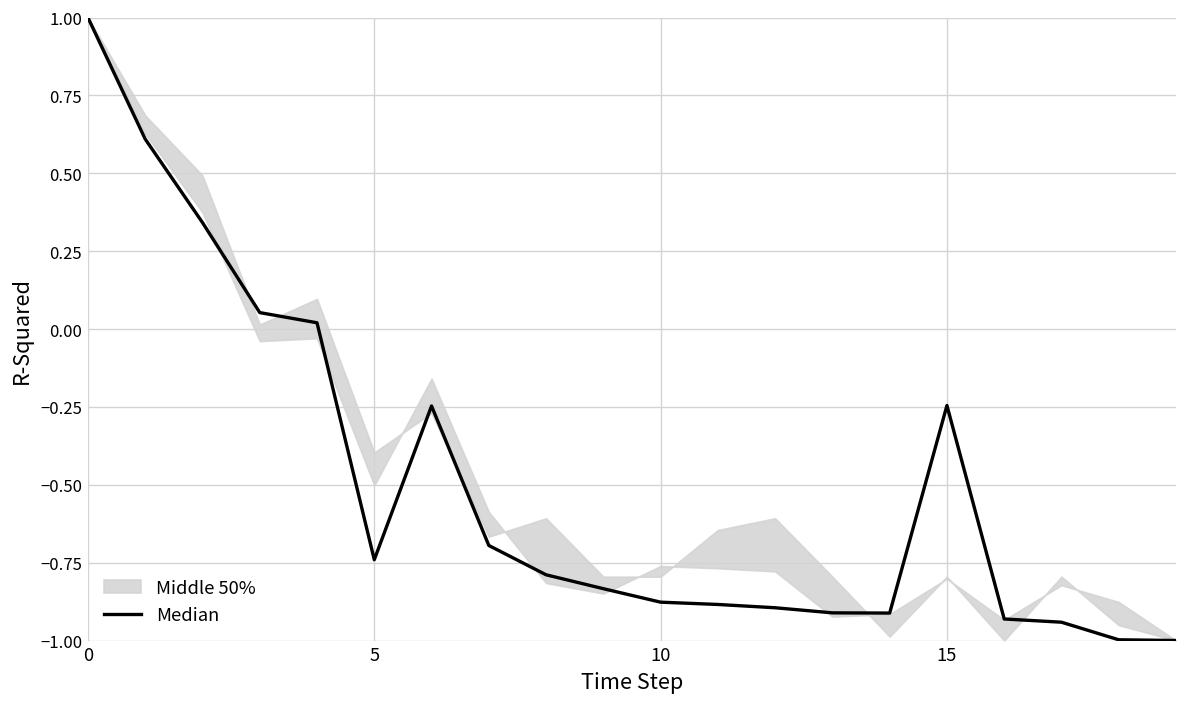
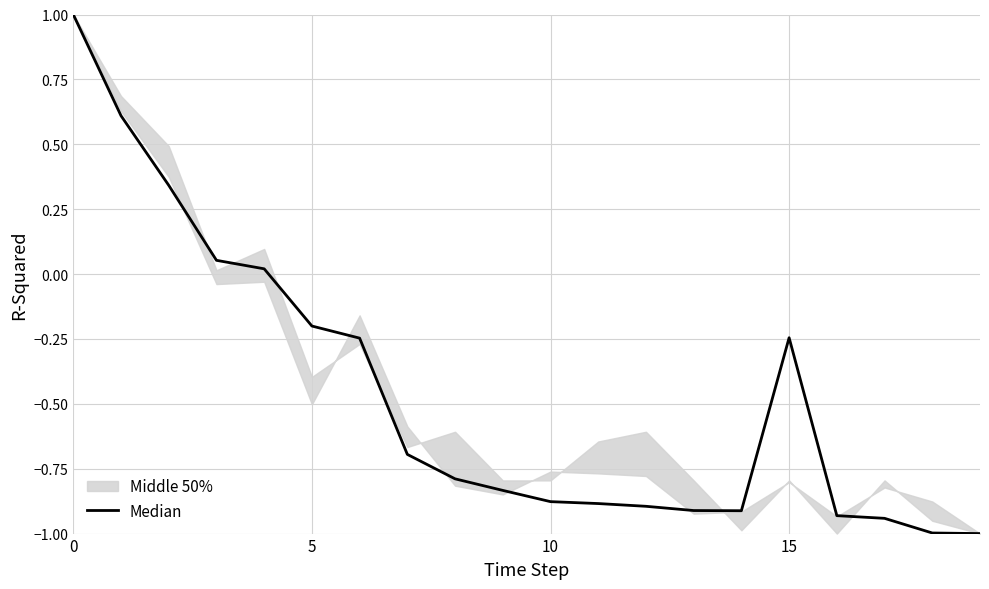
  {
    "Median": {
-     "5": -0.74,
+     "5": -0.20,
      "10": -0.88,
      "15": -0.25
    }
  }
